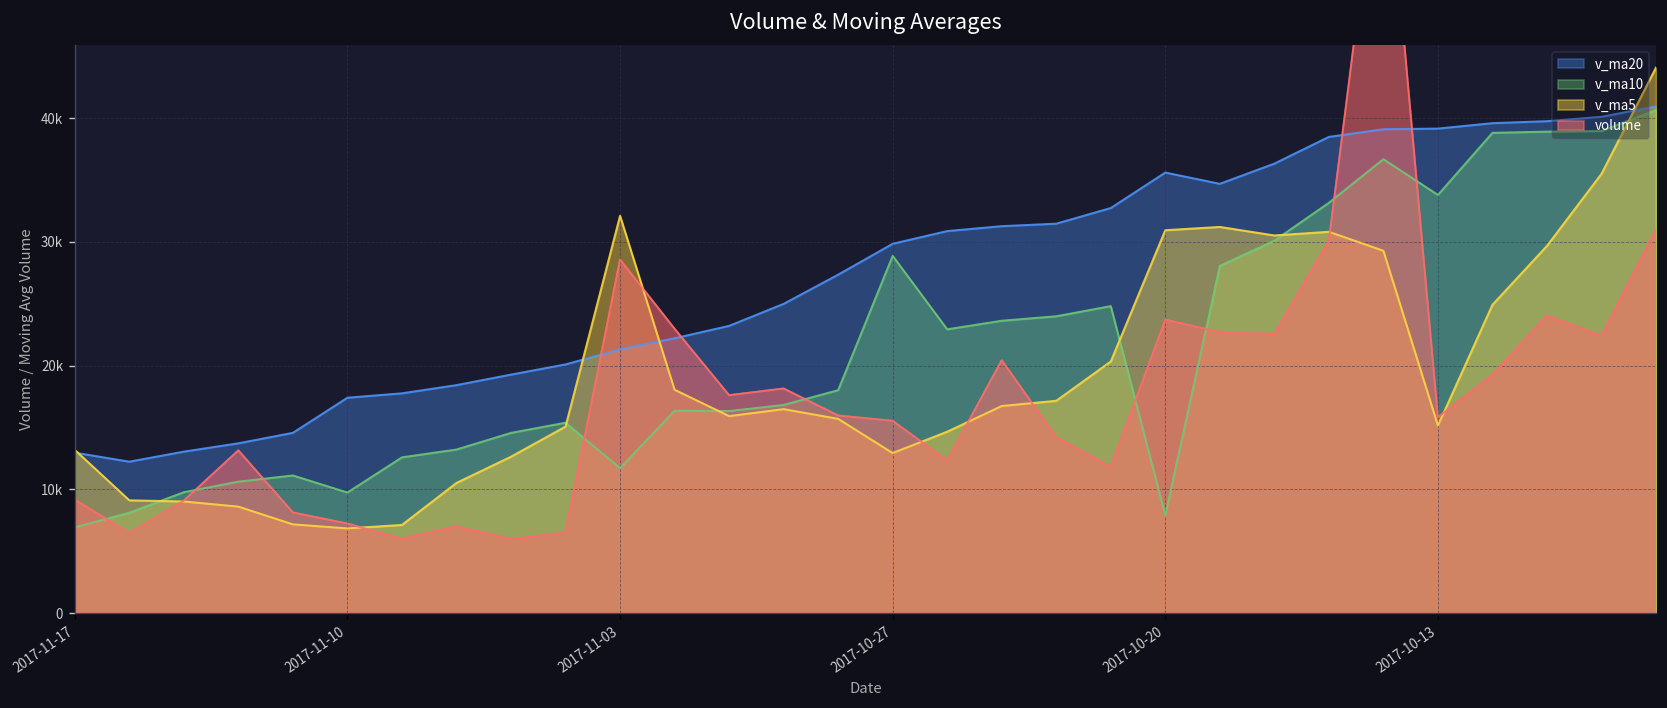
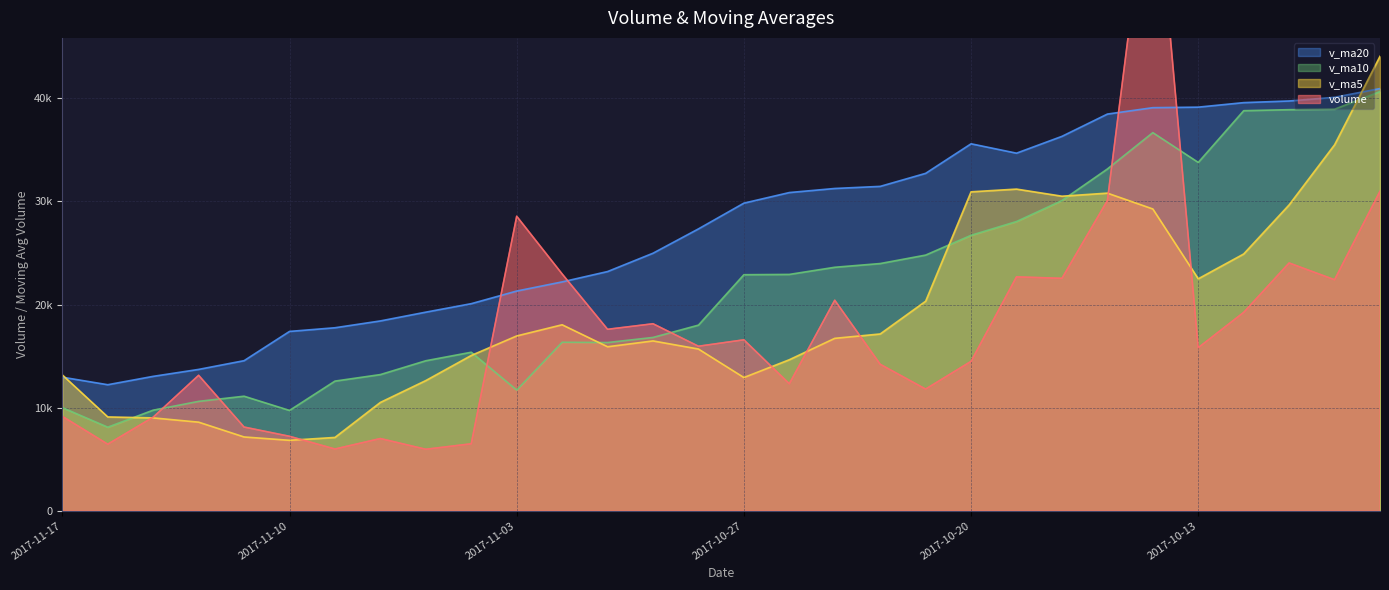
  {
    "v_ma20": {
      "2017-11-10": 17400,
      "2017-11-03": 21300,
      "2017-10-27": 29800,
      "2017-10-20": 35600,
      "2017-10-13": 39100
    },
    "v_ma10": {
-     "2017-11-17": 6900,
+     "2017-11-17": 10000,
      "2017-11-10": 9700,
      "2017-11-03": 11700,
-     "2017-10-27": 28900,
-     "2017-10-20": 7900,
+     "2017-10-27": 22900,
+     "2017-10-20": 26700,
      "2017-10-13": 33800
    },
    "v_ma5": {
      "2017-11-10": 6800,
-     "2017-11-03": 32100,
+     "2017-11-03": 17000,
      "2017-10-27": 12900,
      "2017-10-20": 30900,
-     "2017-10-13": 15200
+     "2017-10-13": 22500
    },
    "volume": {
      "2017-11-17": 9200,
      "2017-11-10": 7200,
      "2017-11-03": 28600,
-     "2017-10-27": 15500,
-     "2017-10-20": 23700,
+     "2017-10-27": 16600,
+     "2017-10-20": 14500,
      "2017-10-13": 15800
    }
  }
